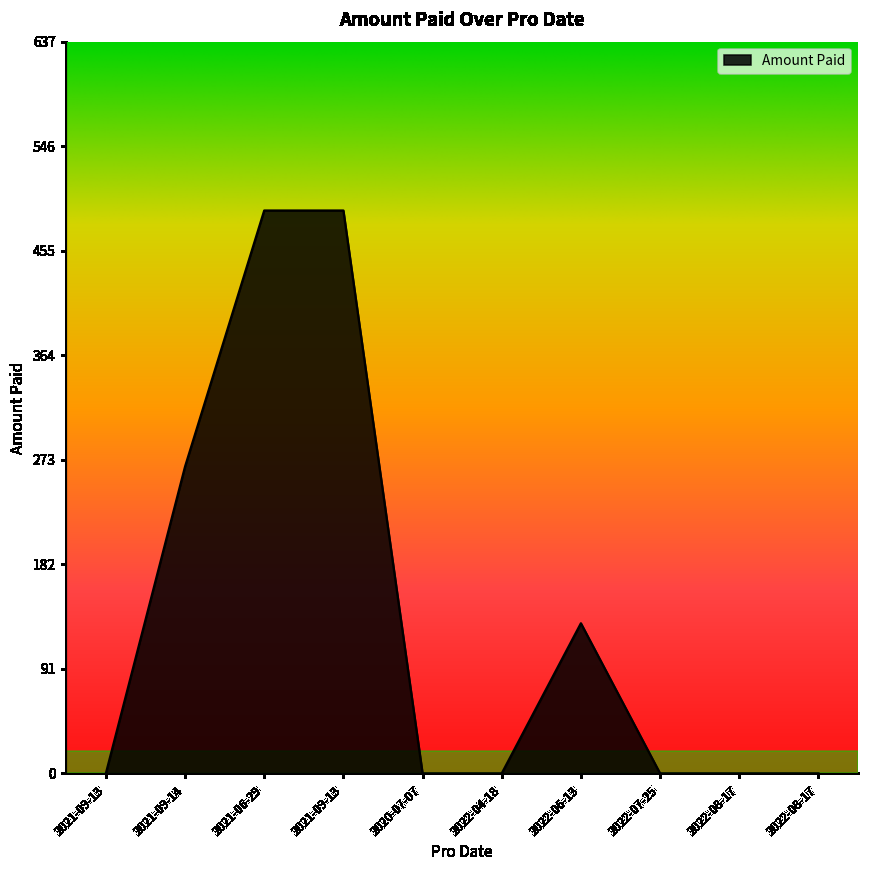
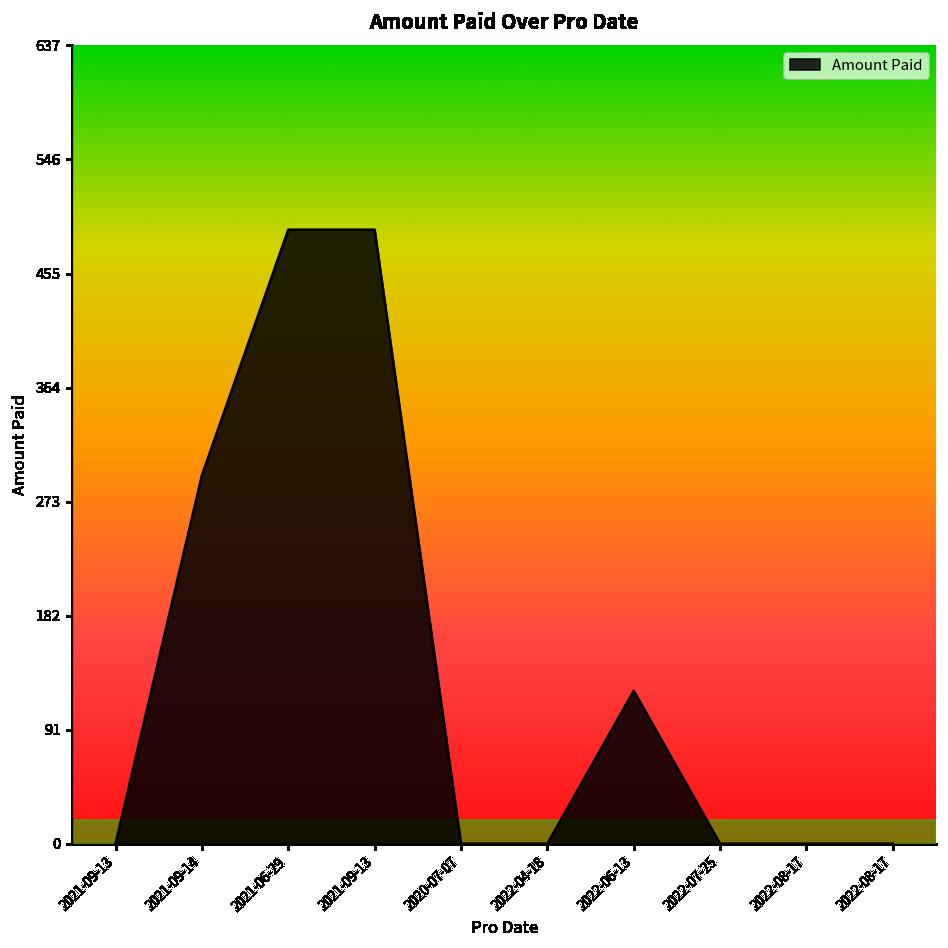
  {
-   "2021-09-14": 267,
+   "2021-09-14": 294,
    "2021-06-29": 490,
-   "2022-06-13": 131
+   "2022-06-13": 122
  }
